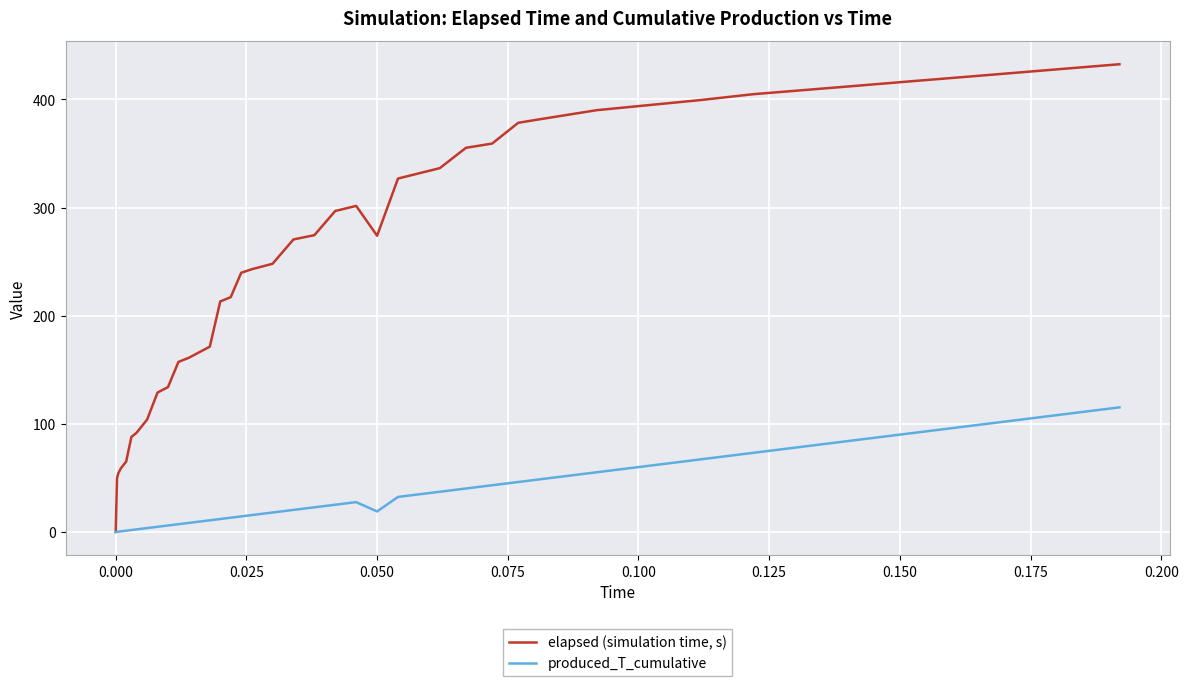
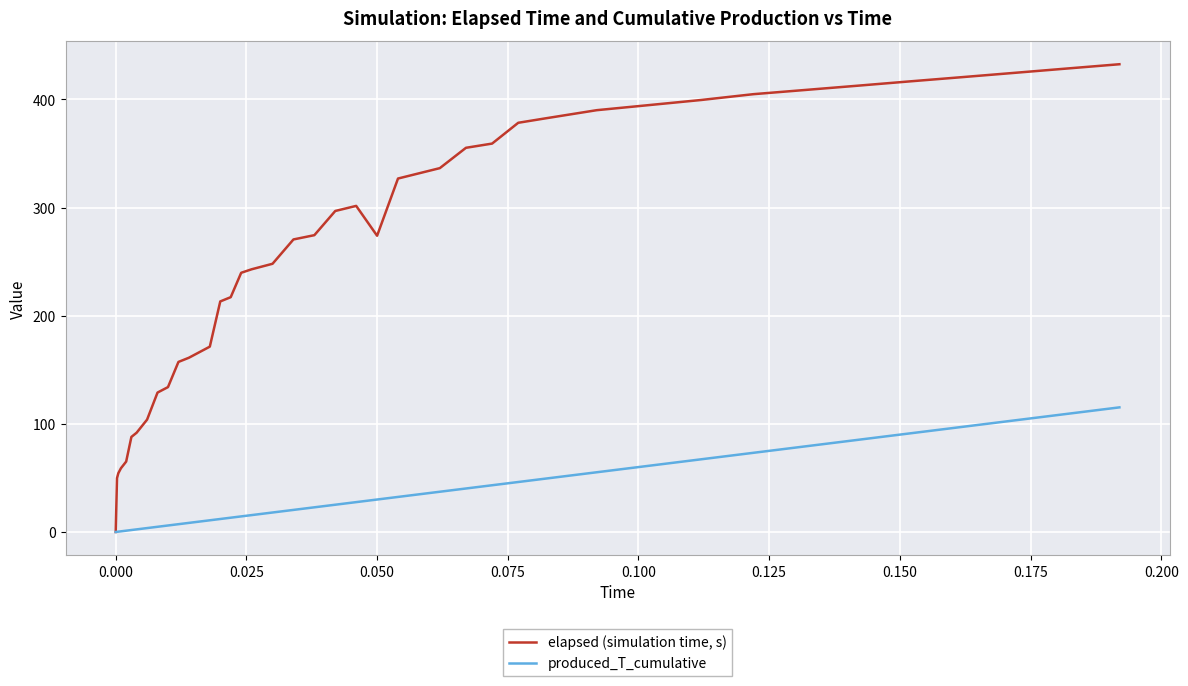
  {
    "elapsed (simulation time, s)": {
      "0.050": 274
    },
    "produced_T_cumulative": {
-     "0.050": 19
+     "0.050": 30
    }
  }
